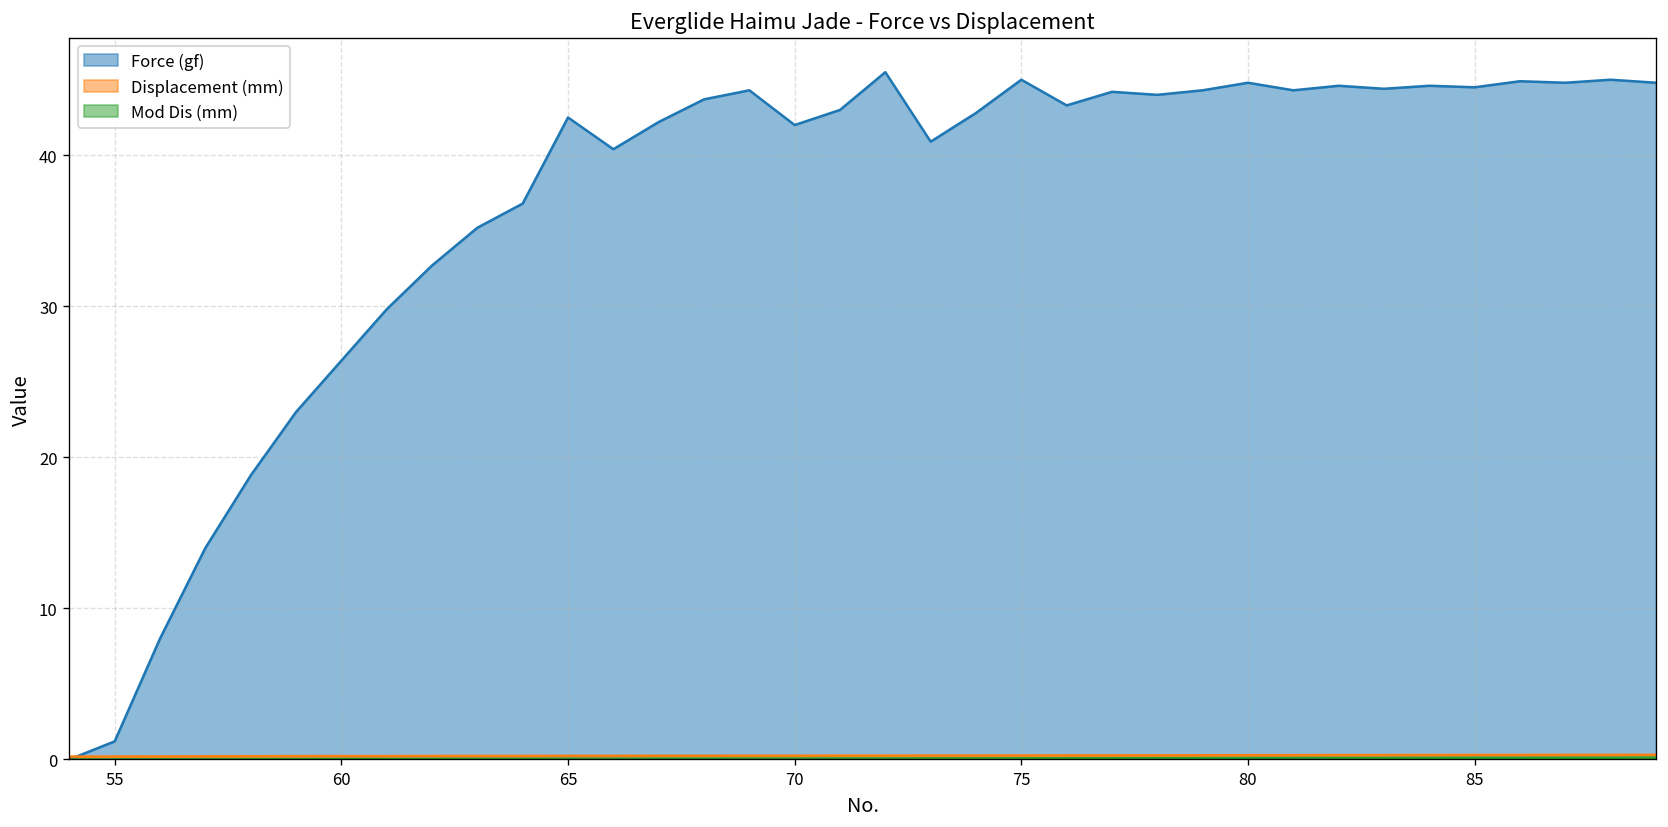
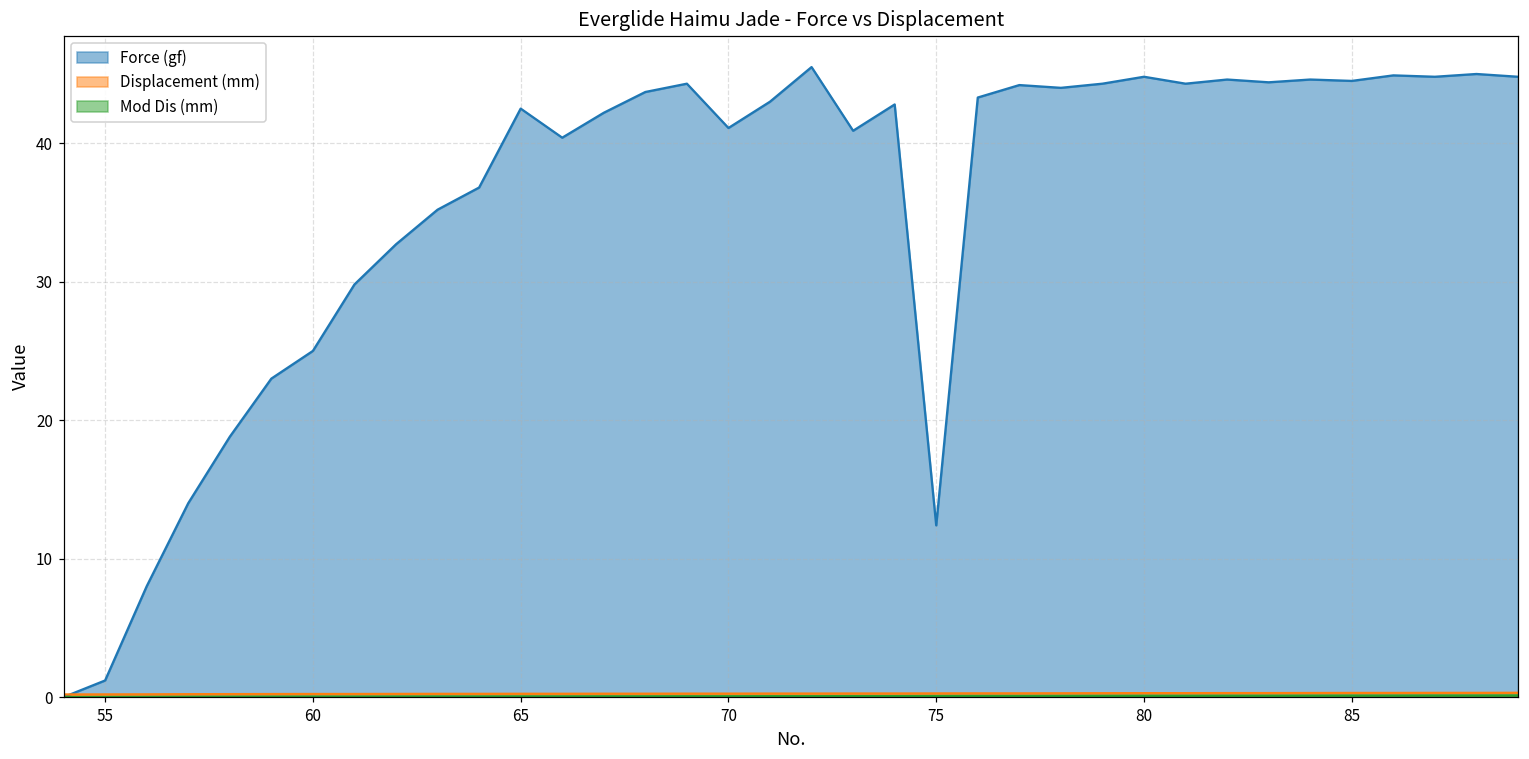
  {
    "Force (gf)": {
      "55": 1.2,
-     "60": 26.4,
+     "60": 25.0,
      "65": 42.5,
-     "70": 42.0,
-     "75": 45.0,
+     "70": 41.1,
+     "75": 12.4,
      "80": 44.8,
      "85": 44.5
    }
  }
